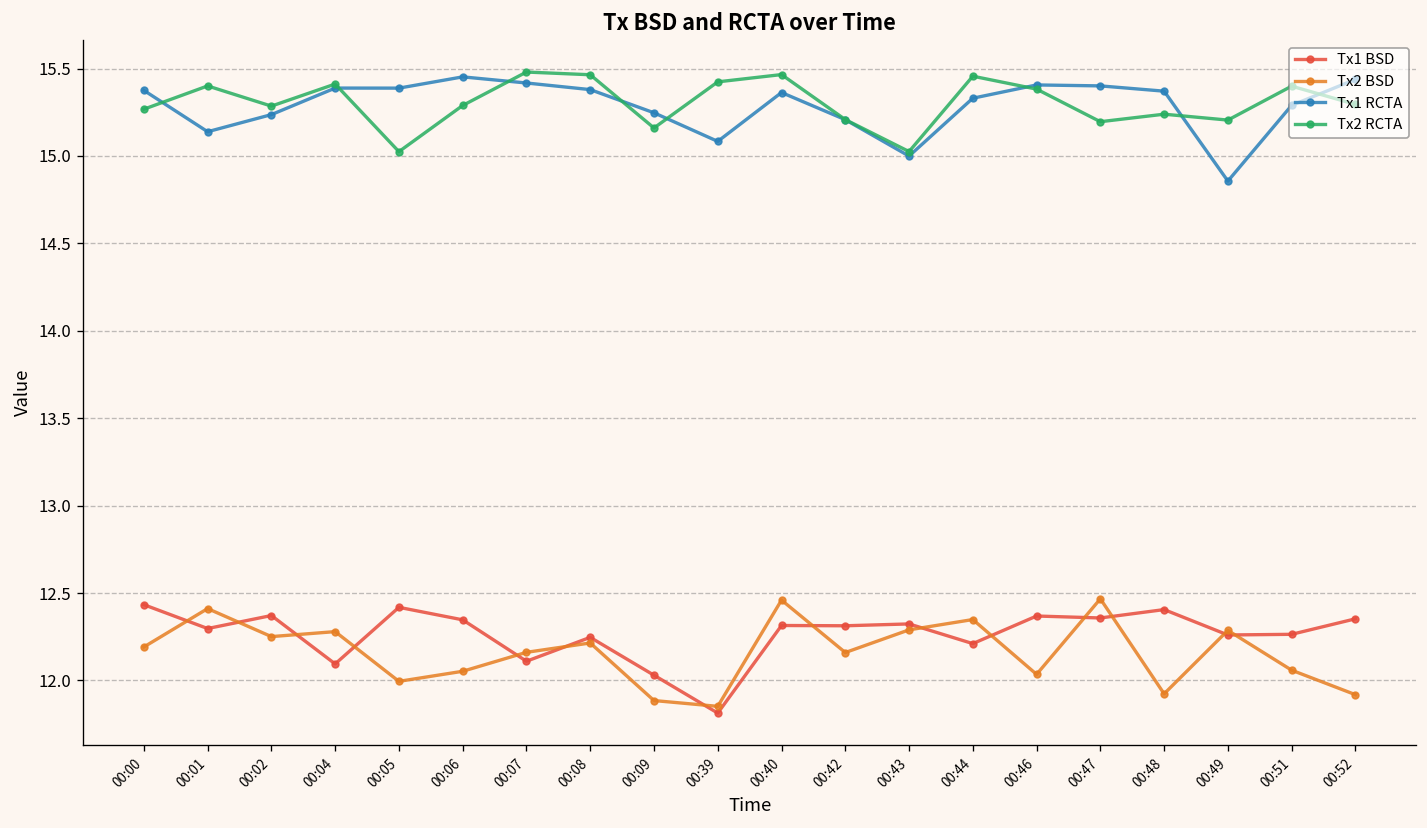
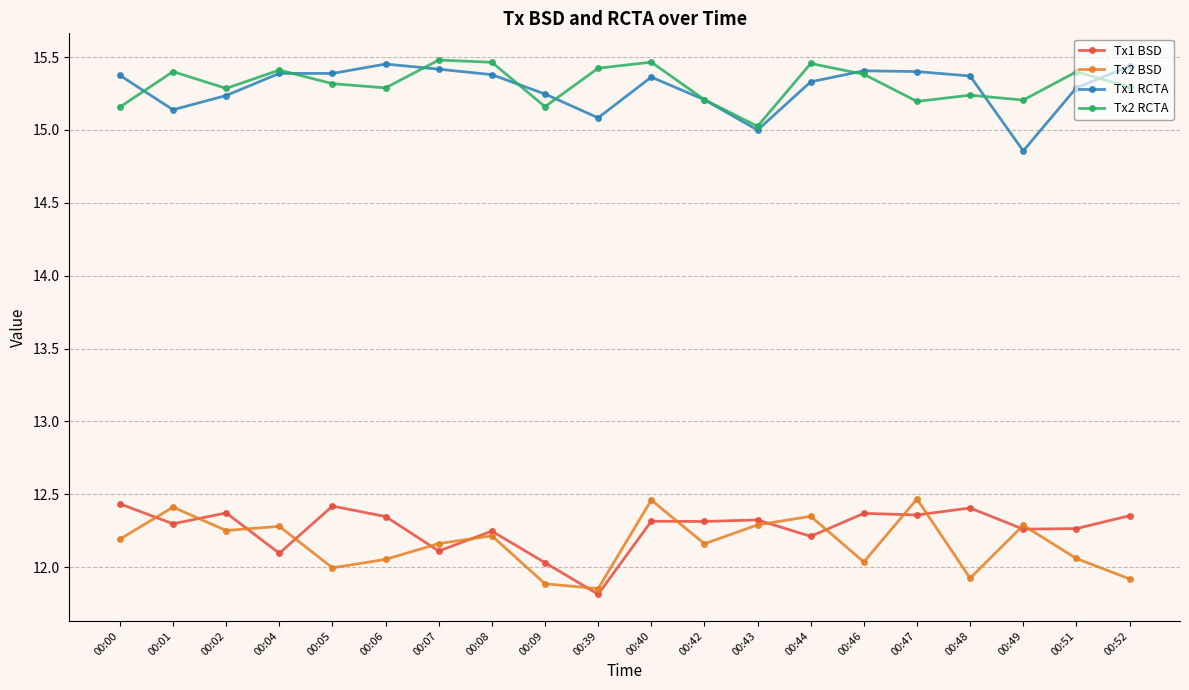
  {
    "Tx1 RCTA": {
      "00:00": 15.38,
      "00:01": 15.14,
      "00:02": 15.24,
      "00:04": 15.39,
      "00:05": 15.39,
      "00:06": 15.45,
      "00:07": 15.42,
      "00:08": 15.38,
      "00:09": 15.25,
      "00:39": 15.08,
      "00:40": 15.36,
      "00:43": 15.00,
      "00:44": 15.33,
      "00:46": 15.41,
      "00:47": 15.40,
      "00:48": 15.37,
      "00:49": 14.86
    },
    "Tx2 RCTA": {
-     "00:00": 15.27,
+     "00:00": 15.16,
      "00:01": 15.40,
      "00:02": 15.29,
      "00:04": 15.41,
-     "00:05": 15.02,
+     "00:05": 15.32,
      "00:06": 15.29,
      "00:07": 15.48,
      "00:08": 15.46,
      "00:09": 15.16,
      "00:39": 15.42,
      "00:40": 15.47,
      "00:43": 15.03,
      "00:44": 15.46,
      "00:46": 15.38,
      "00:47": 15.20,
      "00:48": 15.24,
      "00:49": 15.21
    }
  }
